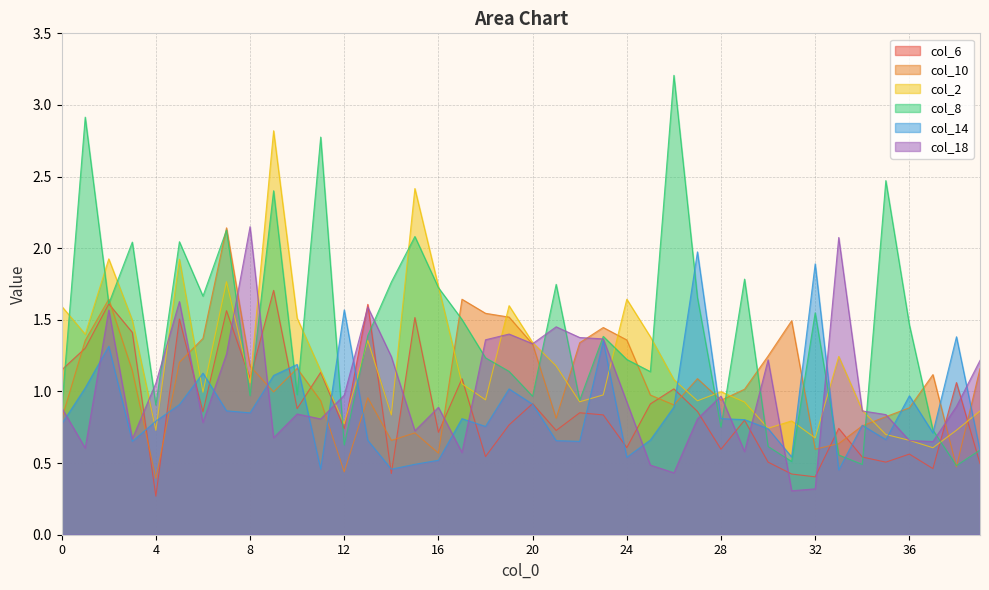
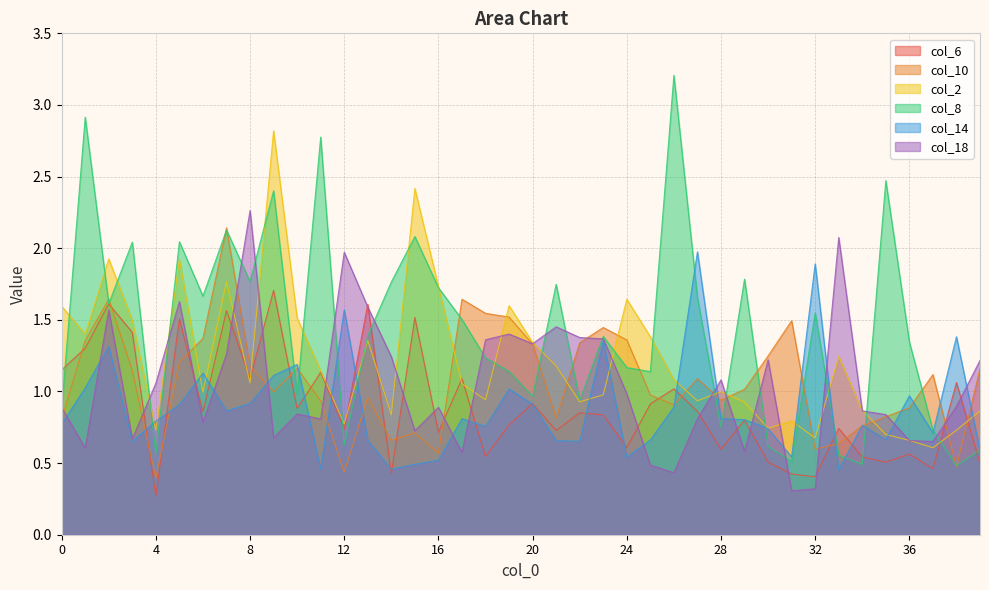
  {
    "col_8": {
-     "4": 0.91,
-     "8": 0.97,
+     "4": 0.56,
+     "8": 1.77,
      "12": 0.63,
      "20": 0.97,
-     "24": 1.22,
+     "24": 1.17,
      "28": 0.75,
      "32": 1.55,
-     "36": 1.47
+     "36": 1.35
    },
    "col_14": {
      "0": 0.77,
      "4": 0.79,
-     "8": 0.85,
+     "8": 0.92,
      "12": 1.57,
      "16": 0.52,
      "24": 0.54,
      "28": 0.81,
      "32": 1.89,
      "36": 0.97
    },
    "col_18": {
      "4": 1.06,
-     "8": 2.15,
-     "12": 0.97,
+     "8": 2.26,
+     "12": 1.97,
      "16": 0.89,
-     "24": 0.93,
-     "28": 0.97,
+     "24": 0.98,
+     "28": 1.08,
      "32": 0.32
    }
  }
